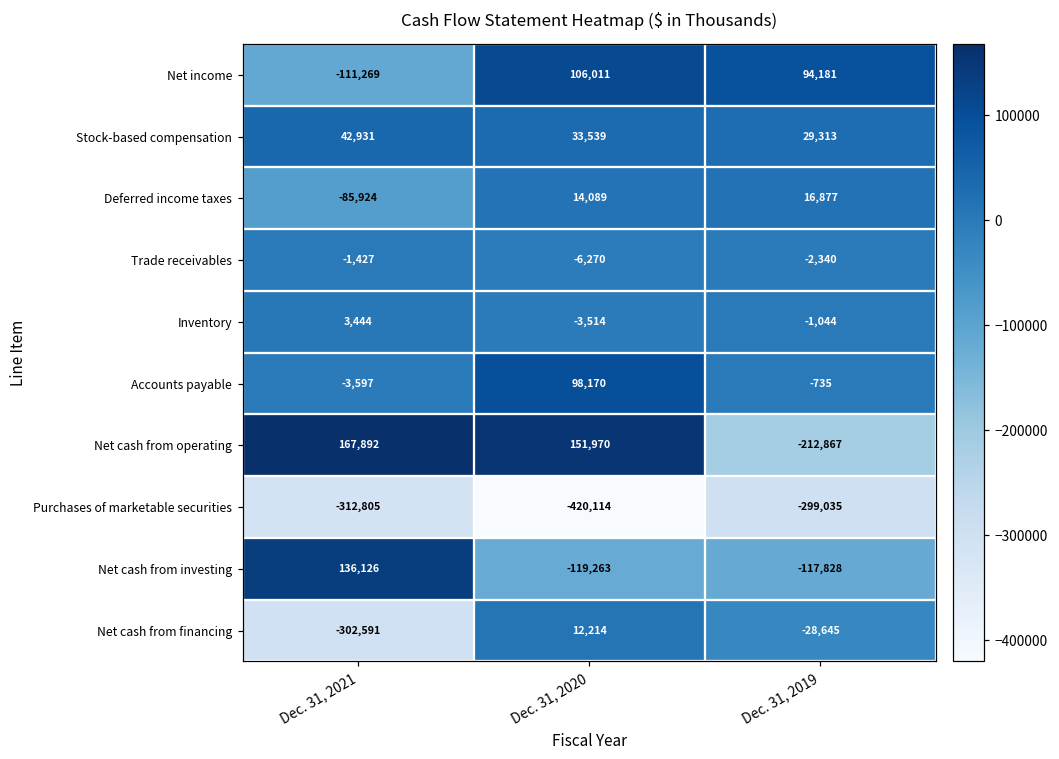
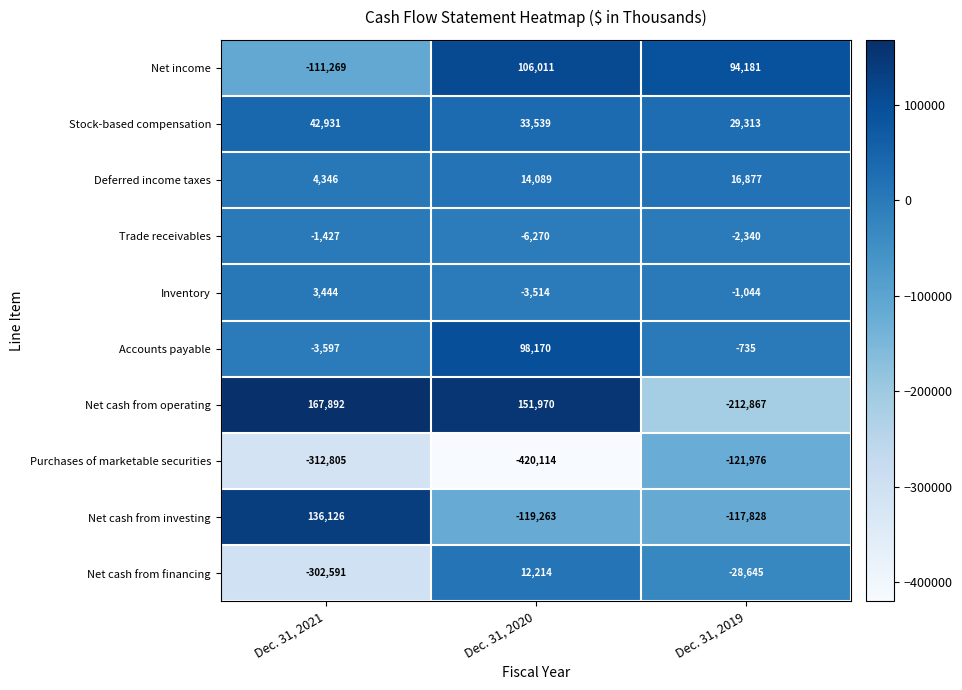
  {
    "Net income": {
      "Dec. 31, 2021": "-111,269",
      "Dec. 31, 2020": "106,011",
      "Dec. 31, 2019": "94,181"
    },
    "Stock-based compensation": {
      "Dec. 31, 2021": "42,931",
      "Dec. 31, 2020": "33,539",
      "Dec. 31, 2019": "29,313"
    },
    "Deferred income taxes": {
-     "Dec. 31, 2021": "-85,924",
+     "Dec. 31, 2021": "4,346",
      "Dec. 31, 2020": "14,089",
      "Dec. 31, 2019": "16,877"
    },
    "Trade receivables": {
      "Dec. 31, 2021": "-1,427",
      "Dec. 31, 2020": "-6,270",
      "Dec. 31, 2019": "-2,340"
    },
    "Inventory": {
      "Dec. 31, 2021": "3,444",
      "Dec. 31, 2020": "-3,514",
      "Dec. 31, 2019": "-1,044"
    },
    "Accounts payable": {
      "Dec. 31, 2021": "-3,597",
      "Dec. 31, 2020": "98,170",
      "Dec. 31, 2019": "-735"
    },
    "Net cash from operating": {
      "Dec. 31, 2021": "167,892",
      "Dec. 31, 2020": "151,970",
      "Dec. 31, 2019": "-212,867"
    },
    "Purchases of marketable securities": {
      "Dec. 31, 2021": "-312,805",
      "Dec. 31, 2020": "-420,114",
-     "Dec. 31, 2019": "-299,035"
+     "Dec. 31, 2019": "-121,976"
    },
    "Net cash from investing": {
      "Dec. 31, 2021": "136,126",
      "Dec. 31, 2020": "-119,263",
      "Dec. 31, 2019": "-117,828"
    },
    "Net cash from financing": {
      "Dec. 31, 2021": "-302,591",
      "Dec. 31, 2020": "12,214",
      "Dec. 31, 2019": "-28,645"
    }
  }
